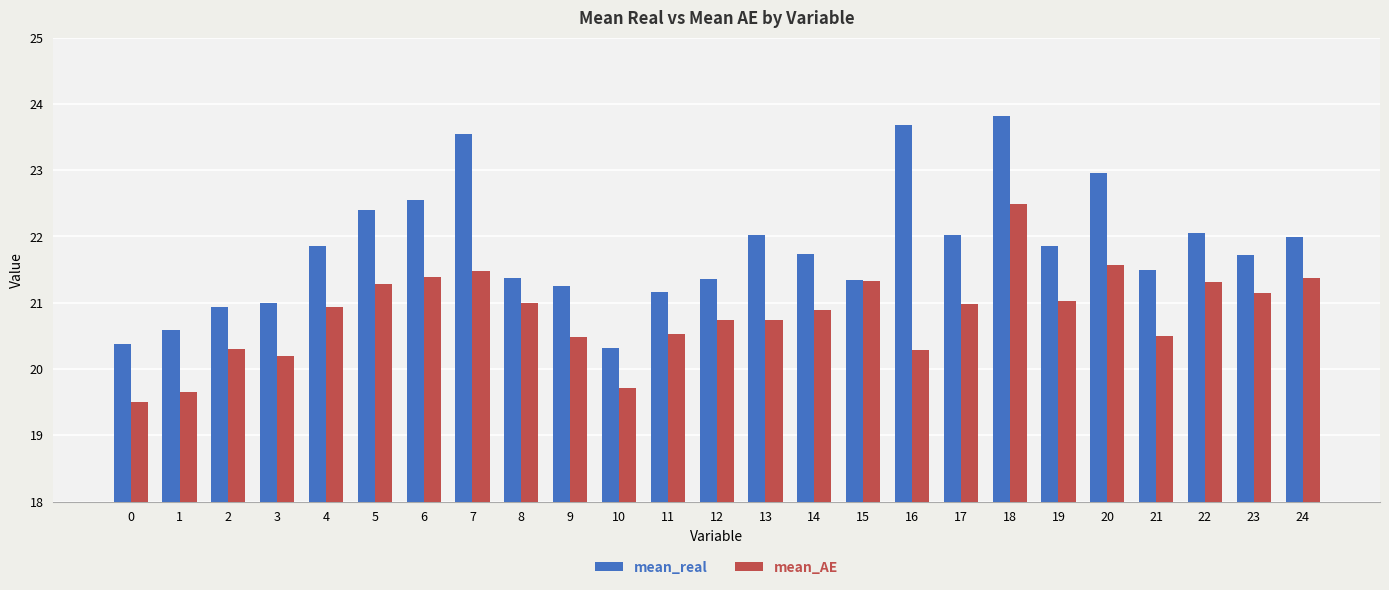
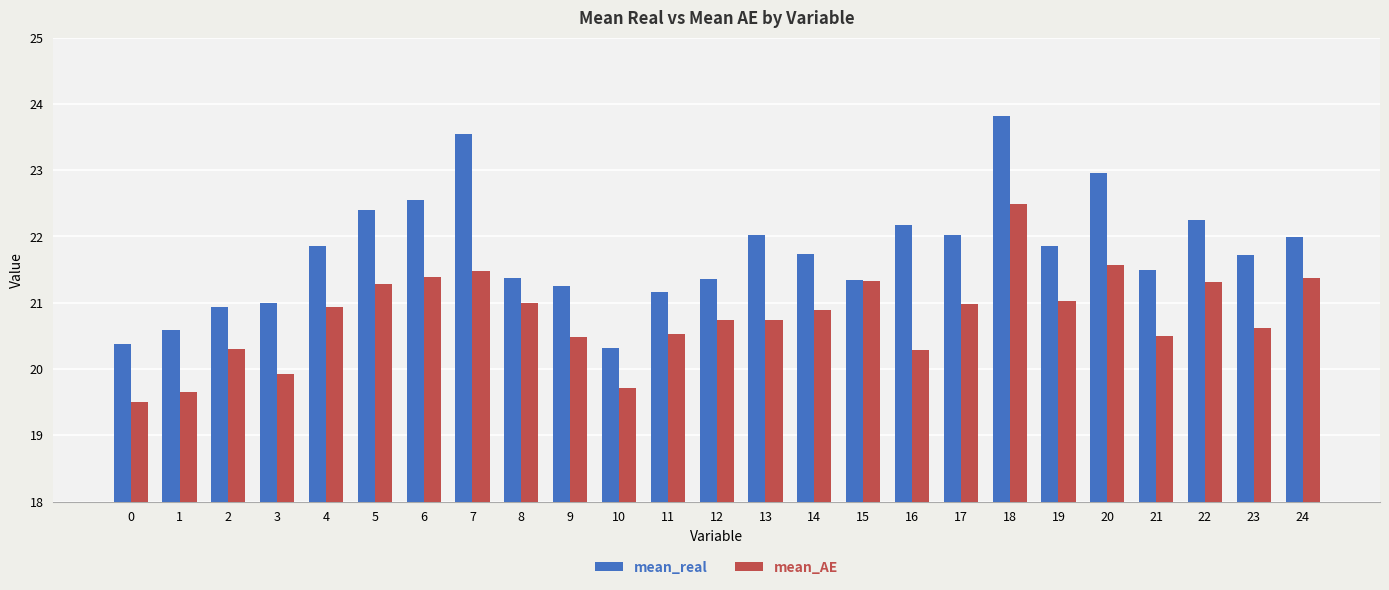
  {
    "mean_real": {
      "0": 20.4,
      "1": 20.6,
      "2": 20.9,
      "3": 21.0,
      "4": 21.9,
      "5": 22.4,
      "6": 22.5,
      "7": 23.5,
      "8": 21.4,
      "9": 21.2,
      "10": 20.3,
      "11": 21.2,
      "12": 21.4,
      "13": 22.0,
      "14": 21.7,
      "15": 21.4,
-     "16": 23.7,
+     "16": 22.2,
      "17": 22.0,
      "18": 23.8,
      "19": 21.9,
      "20": 23.0,
      "21": 21.5,
-     "22": 22.1,
+     "22": 22.2,
      "23": 21.7,
      "24": 22.0
    },
    "mean_AE": {
      "0": 19.5,
      "1": 19.7,
      "2": 20.3,
-     "3": 20.2,
+     "3": 19.9,
      "4": 20.9,
      "5": 21.3,
      "6": 21.4,
      "7": 21.5,
      "8": 21.0,
      "9": 20.5,
      "10": 19.7,
      "11": 20.5,
      "12": 20.7,
      "13": 20.7,
      "14": 20.9,
      "15": 21.3,
      "16": 20.3,
      "17": 21.0,
      "18": 22.5,
      "19": 21.0,
      "20": 21.6,
      "21": 20.5,
      "22": 21.3,
-     "23": 21.1,
+     "23": 20.6,
      "24": 21.4
    }
  }
